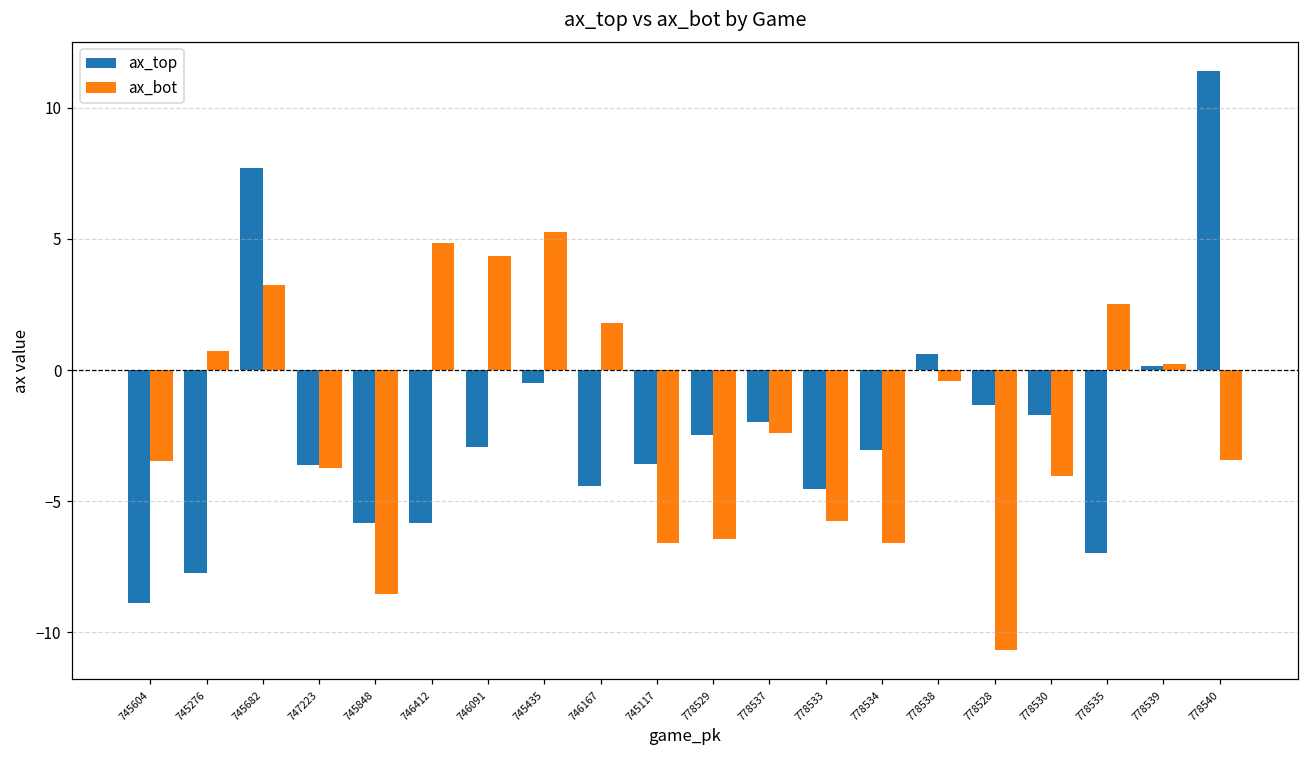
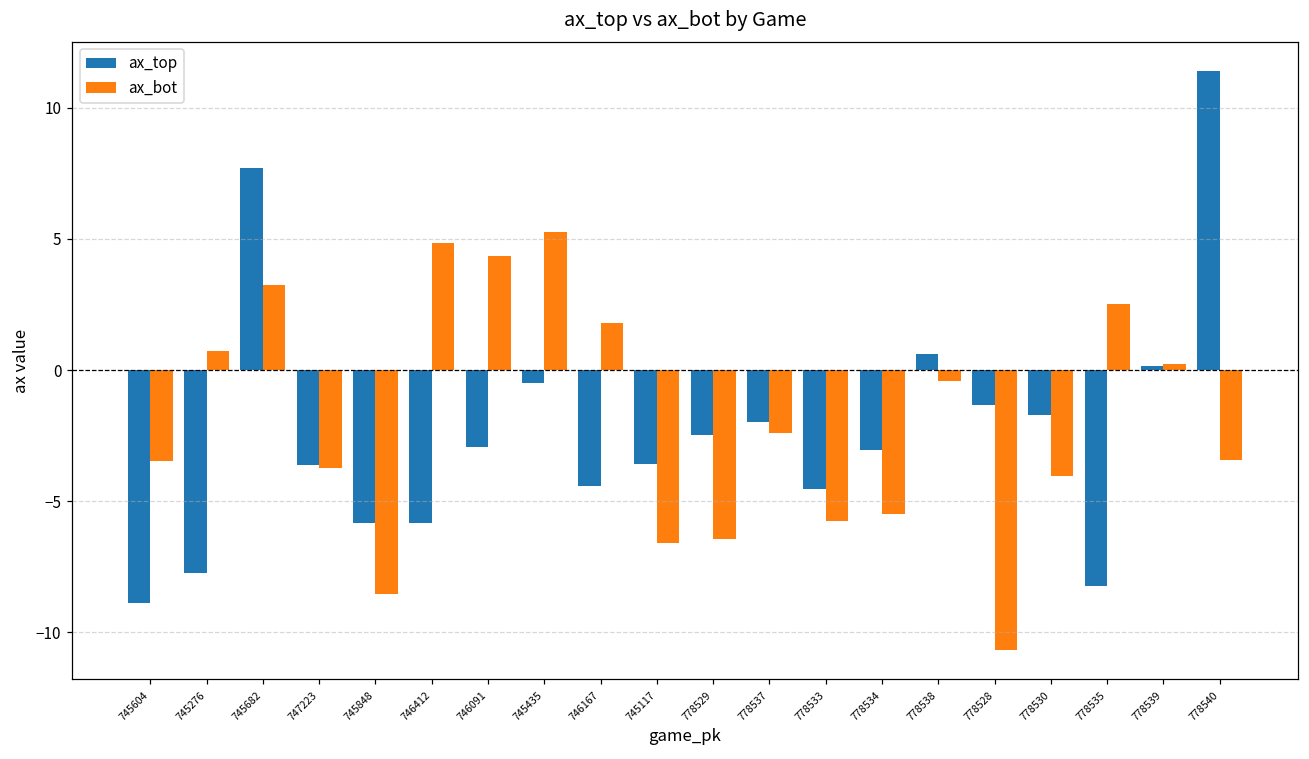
  {
    "ax_top": {
      "745604": -8.9,
      "745276": -7.8,
      "745682": 7.7,
      "747223": -3.6,
      "745848": -5.8,
      "746412": -5.8,
      "746091": -2.9,
      "745435": -0.5,
      "746167": -4.4,
      "745117": -3.6,
      "778529": -2.5,
      "778537": -2.0,
      "778533": -4.6,
      "778534": -3.1,
      "778538": 0.6,
      "778528": -1.3,
      "778530": -1.7,
-     "778535": -7.0,
+     "778535": -8.2,
      "778539": 0.2,
      "778540": 11.4
    },
    "ax_bot": {
      "745604": -3.5,
      "745276": 0.7,
      "745682": 3.2,
      "747223": -3.7,
      "745848": -8.5,
      "746412": 4.8,
      "746091": 4.3,
      "745435": 5.2,
      "746167": 1.8,
      "745117": -6.6,
      "778529": -6.5,
      "778537": -2.4,
      "778533": -5.8,
-     "778534": -6.6,
+     "778534": -5.5,
      "778538": -0.4,
      "778528": -10.7,
      "778530": -4.0,
      "778535": 2.5,
      "778539": 0.2,
      "778540": -3.4
    }
  }
